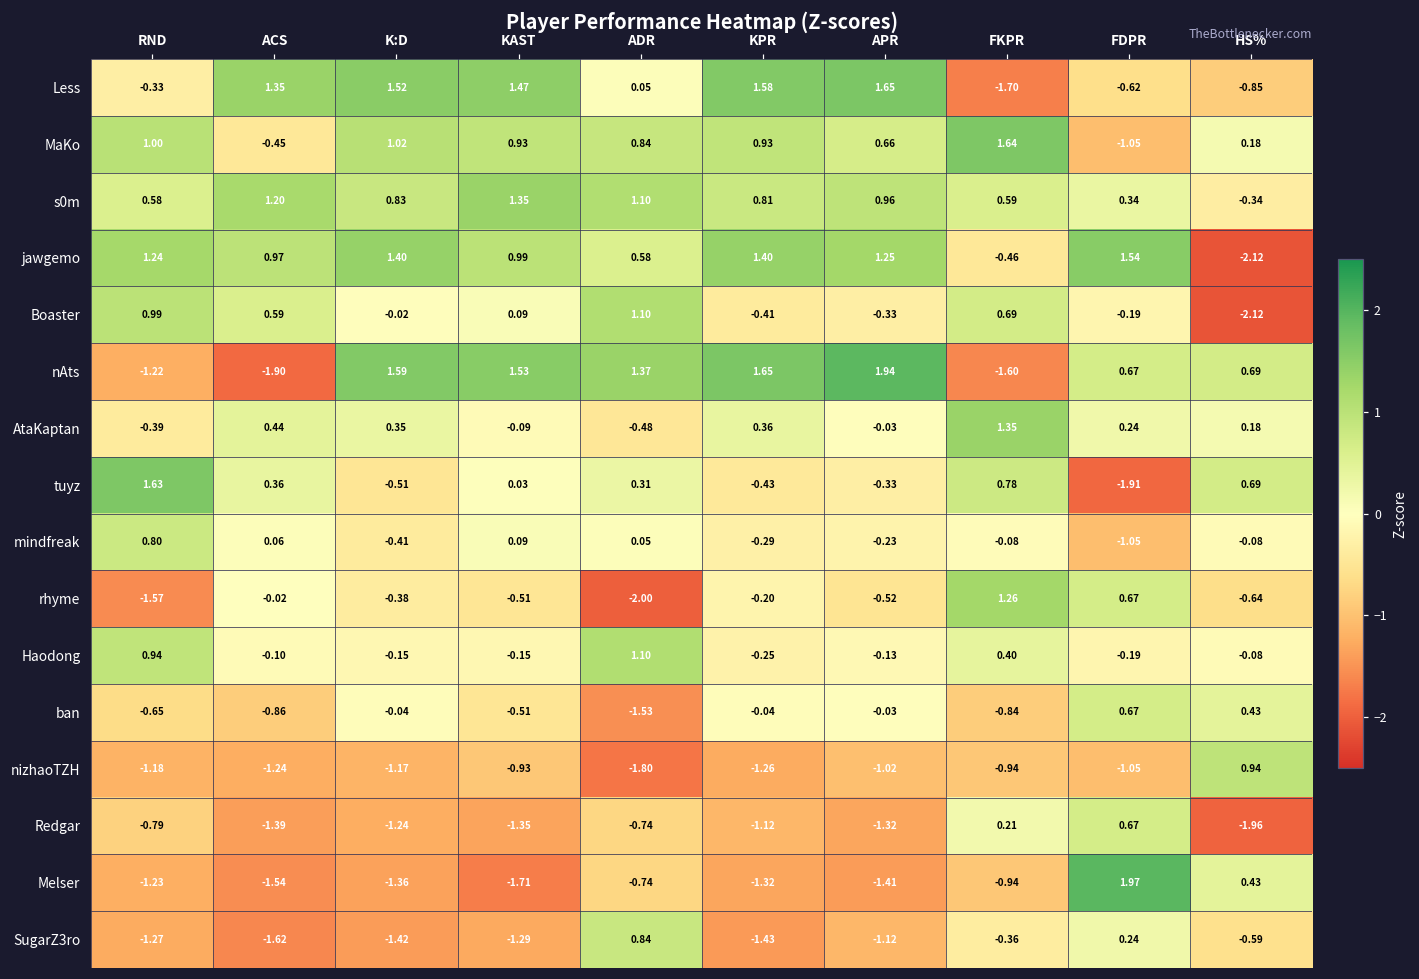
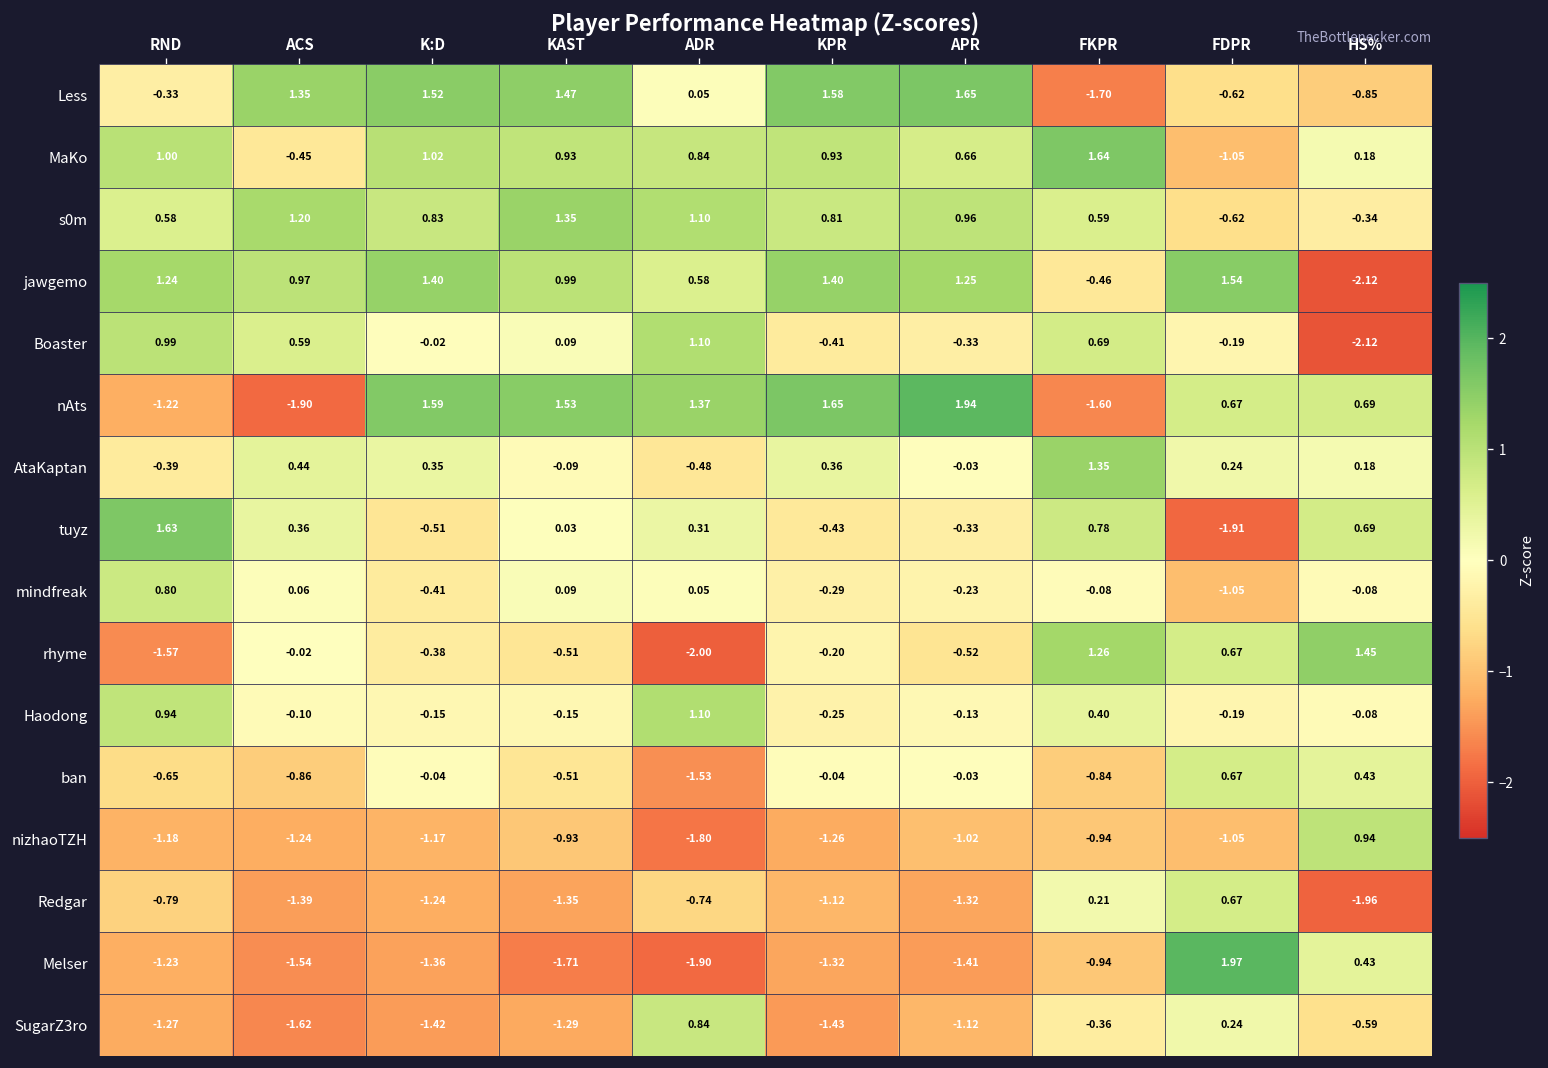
  {
    "Less": {
      "RND": -0.33,
      "ACS": 1.35,
      "K:D": 1.52,
      "KAST": 1.47,
      "ADR": 0.05,
      "KPR": 1.58,
      "APR": 1.65,
      "FKPR": -1.70,
      "FDPR": -0.62,
      "HS%": -0.85
    },
    "MaKo": {
      "RND": 1.00,
      "ACS": -0.45,
      "K:D": 1.02,
      "KAST": 0.93,
      "ADR": 0.84,
      "KPR": 0.93,
      "APR": 0.66,
      "FKPR": 1.64,
      "FDPR": -1.05,
      "HS%": 0.18
    },
    "s0m": {
      "RND": 0.58,
      "ACS": 1.20,
      "K:D": 0.83,
      "KAST": 1.35,
      "ADR": 1.10,
      "KPR": 0.81,
      "APR": 0.96,
      "FKPR": 0.59,
-     "FDPR": 0.34,
+     "FDPR": -0.62,
      "HS%": -0.34
    },
    "jawgemo": {
      "RND": 1.24,
      "ACS": 0.97,
      "K:D": 1.40,
      "KAST": 0.99,
      "ADR": 0.58,
      "KPR": 1.40,
      "APR": 1.25,
      "FKPR": -0.46,
      "FDPR": 1.54,
      "HS%": -2.12
    },
    "Boaster": {
      "RND": 0.99,
      "ACS": 0.59,
      "K:D": -0.02,
      "KAST": 0.09,
      "ADR": 1.10,
      "KPR": -0.41,
      "APR": -0.33,
      "FKPR": 0.69,
      "FDPR": -0.19,
      "HS%": -2.12
    },
    "nAts": {
      "RND": -1.22,
      "ACS": -1.90,
      "K:D": 1.59,
      "KAST": 1.53,
      "ADR": 1.37,
      "KPR": 1.65,
      "APR": 1.94,
      "FKPR": -1.60,
      "FDPR": 0.67,
      "HS%": 0.69
    },
    "AtaKaptan": {
      "RND": -0.39,
      "ACS": 0.44,
      "K:D": 0.35,
      "KAST": -0.09,
      "ADR": -0.48,
      "KPR": 0.36,
      "APR": -0.03,
      "FKPR": 1.35,
      "FDPR": 0.24,
      "HS%": 0.18
    },
    "tuyz": {
      "RND": 1.63,
      "ACS": 0.36,
      "K:D": -0.51,
      "KAST": 0.03,
      "ADR": 0.31,
      "KPR": -0.43,
      "APR": -0.33,
      "FKPR": 0.78,
      "FDPR": -1.91,
      "HS%": 0.69
    },
    "mindfreak": {
      "RND": 0.80,
      "ACS": 0.06,
      "K:D": -0.41,
      "KAST": 0.09,
      "ADR": 0.05,
      "KPR": -0.29,
      "APR": -0.23,
      "FKPR": -0.08,
      "FDPR": -1.05,
      "HS%": -0.08
    },
    "rhyme": {
      "RND": -1.57,
      "ACS": -0.02,
      "K:D": -0.38,
      "KAST": -0.51,
      "ADR": -2.00,
      "KPR": -0.20,
      "APR": -0.52,
      "FKPR": 1.26,
      "FDPR": 0.67,
-     "HS%": -0.64
+     "HS%": 1.45
    },
    "Haodong": {
      "RND": 0.94,
      "ACS": -0.10,
      "K:D": -0.15,
      "KAST": -0.15,
      "ADR": 1.10,
      "KPR": -0.25,
      "APR": -0.13,
      "FKPR": 0.40,
      "FDPR": -0.19,
      "HS%": -0.08
    },
    "ban": {
      "RND": -0.65,
      "ACS": -0.86,
      "K:D": -0.04,
      "KAST": -0.51,
      "ADR": -1.53,
      "KPR": -0.04,
      "APR": -0.03,
      "FKPR": -0.84,
      "FDPR": 0.67,
      "HS%": 0.43
    },
    "nizhaoTZH": {
      "RND": -1.18,
      "ACS": -1.24,
      "K:D": -1.17,
      "KAST": -0.93,
      "ADR": -1.80,
      "KPR": -1.26,
      "APR": -1.02,
      "FKPR": -0.94,
      "FDPR": -1.05,
      "HS%": 0.94
    },
    "Redgar": {
      "RND": -0.79,
      "ACS": -1.39,
      "K:D": -1.24,
      "KAST": -1.35,
      "ADR": -0.74,
      "KPR": -1.12,
      "APR": -1.32,
      "FKPR": 0.21,
      "FDPR": 0.67,
      "HS%": -1.96
    },
    "Melser": {
      "RND": -1.23,
      "ACS": -1.54,
      "K:D": -1.36,
      "KAST": -1.71,
-     "ADR": -0.74,
+     "ADR": -1.90,
      "KPR": -1.32,
      "APR": -1.41,
      "FKPR": -0.94,
      "FDPR": 1.97,
      "HS%": 0.43
    },
    "SugarZ3ro": {
      "RND": -1.27,
      "ACS": -1.62,
      "K:D": -1.42,
      "KAST": -1.29,
      "ADR": 0.84,
      "KPR": -1.43,
      "APR": -1.12,
      "FKPR": -0.36,
      "FDPR": 0.24,
      "HS%": -0.59
    }
  }
